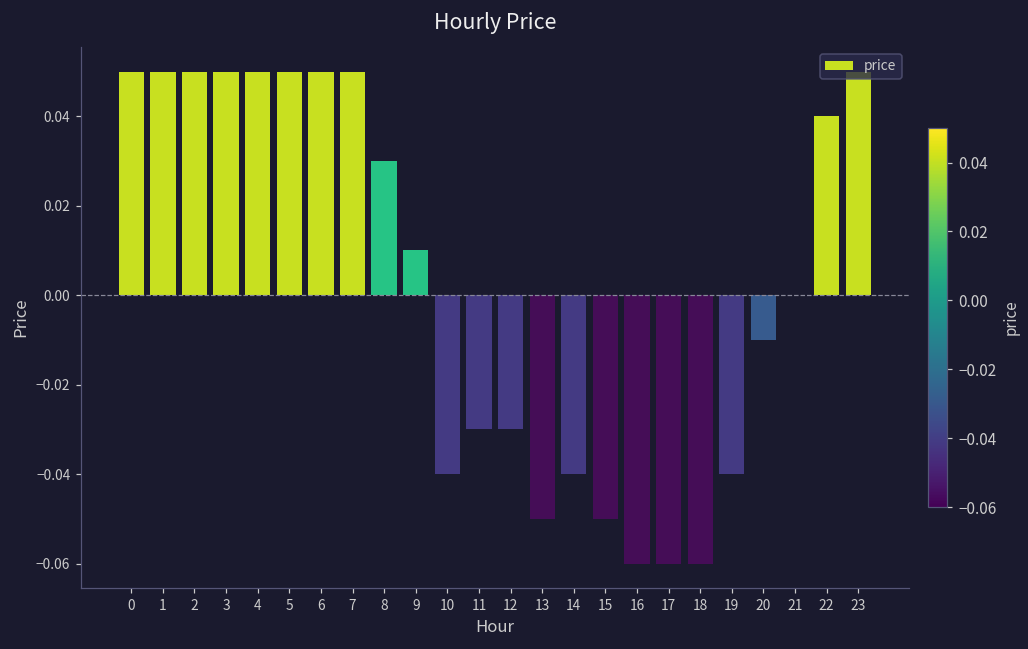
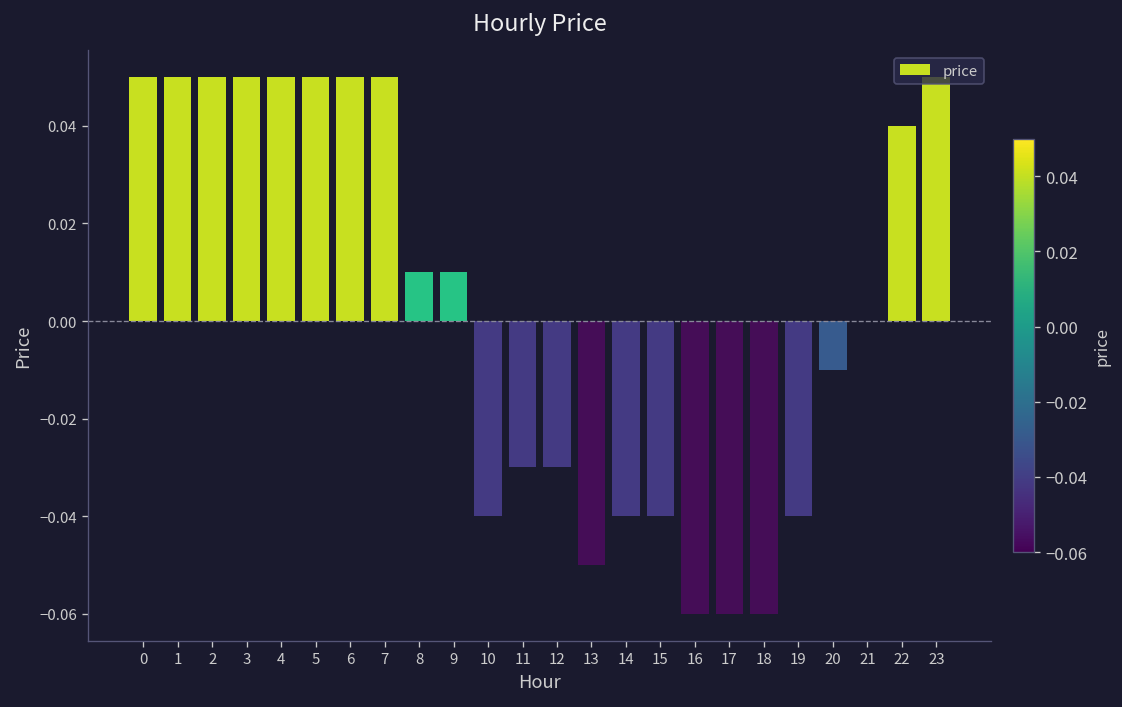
  {
    "0": 0.05,
    "1": 0.05,
    "2": 0.05,
    "3": 0.05,
    "4": 0.05,
    "5": 0.05,
    "6": 0.05,
    "7": 0.05,
-   "8": 0.03,
+   "8": 0.01,
    "9": 0.01,
    "10": -0.04,
    "11": -0.03,
    "12": -0.03,
    "13": -0.05,
    "14": -0.04,
-   "15": -0.05,
+   "15": -0.04,
    "16": -0.06,
    "17": -0.06,
    "18": -0.06,
    "19": -0.04,
    "20": -0.01,
    "21": 0.00,
    "22": 0.04
  }
